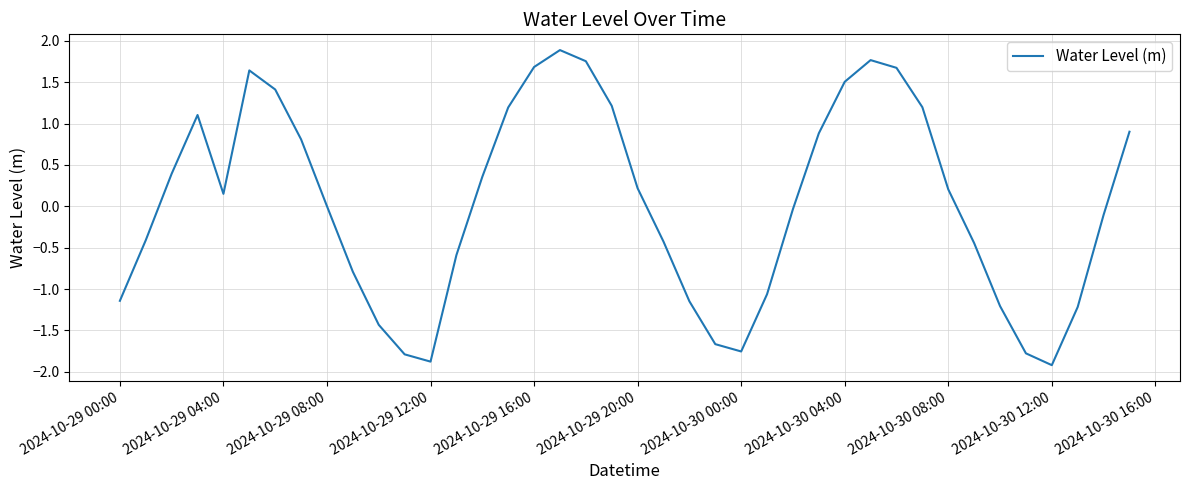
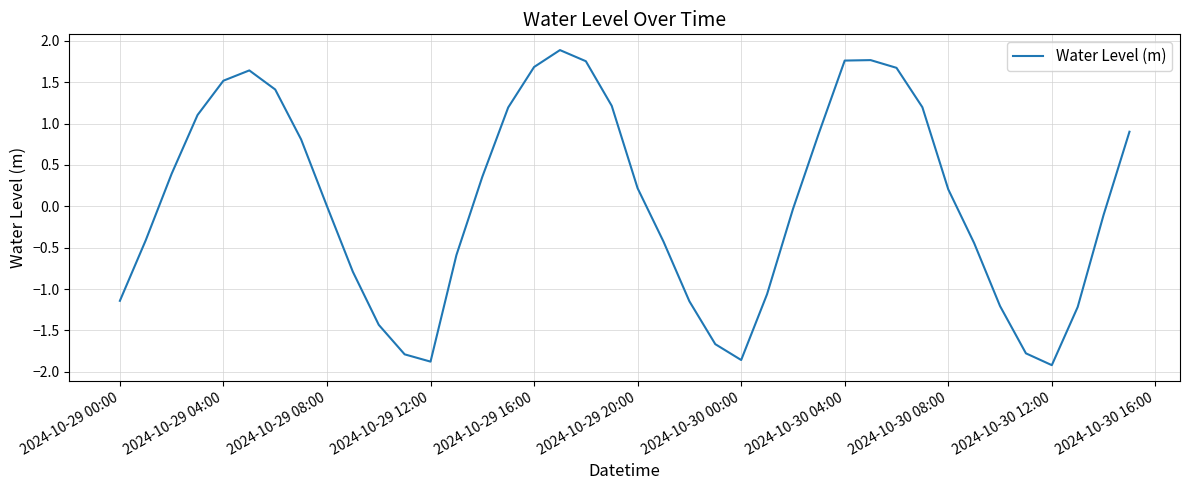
  {
    "2024-10-29 00:00": -1.1,
-   "2024-10-29 04:00": 0.2,
+   "2024-10-29 04:00": 1.5,
    "2024-10-29 08:00": 0.0,
    "2024-10-29 12:00": -1.9,
    "2024-10-29 16:00": 1.7,
    "2024-10-29 20:00": 0.2,
-   "2024-10-30 00:00": -1.8,
-   "2024-10-30 04:00": 1.5,
+   "2024-10-30 00:00": -1.9,
+   "2024-10-30 04:00": 1.8,
    "2024-10-30 08:00": 0.2,
    "2024-10-30 12:00": -1.9
  }
